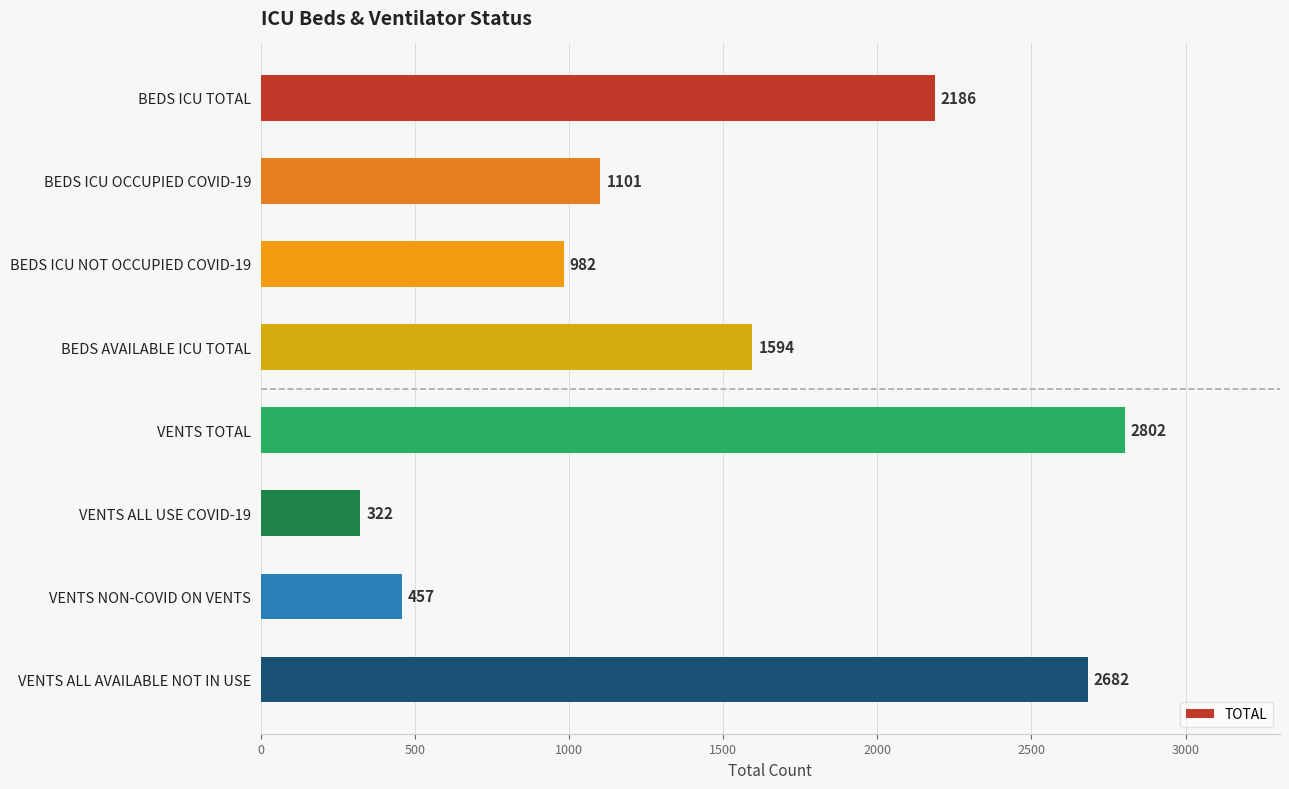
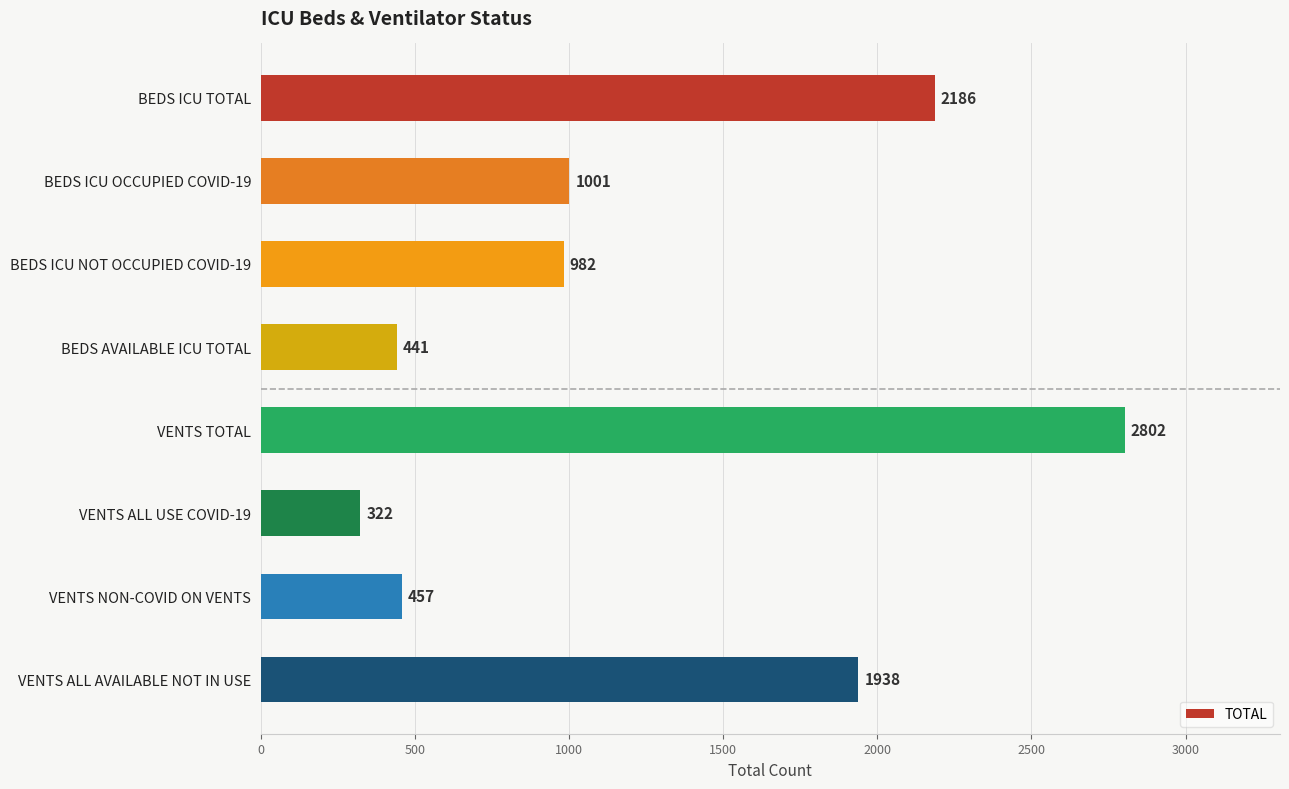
  {
    "BEDS ICU TOTAL": 2186,
-   "BEDS ICU OCCUPIED COVID-19": 1101,
+   "BEDS ICU OCCUPIED COVID-19": 1001,
    "BEDS ICU NOT OCCUPIED COVID-19": 982,
-   "BEDS AVAILABLE ICU TOTAL": 1594,
+   "BEDS AVAILABLE ICU TOTAL": 441,
    "VENTS TOTAL": 2802,
    "VENTS ALL USE COVID-19": 322,
    "VENTS NON-COVID ON VENTS": 457,
-   "VENTS ALL AVAILABLE NOT IN USE": 2682
+   "VENTS ALL AVAILABLE NOT IN USE": 1938
  }
